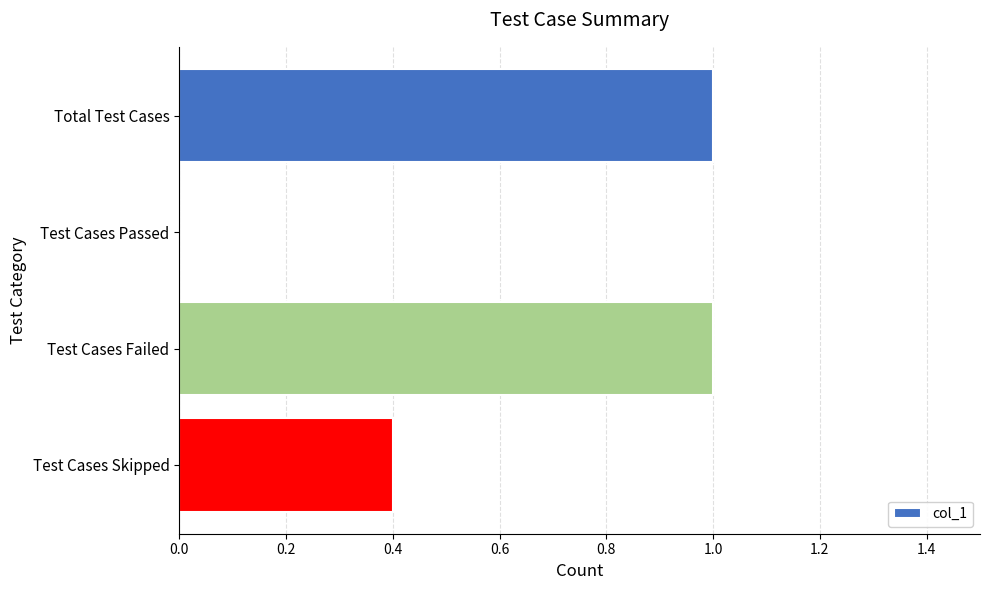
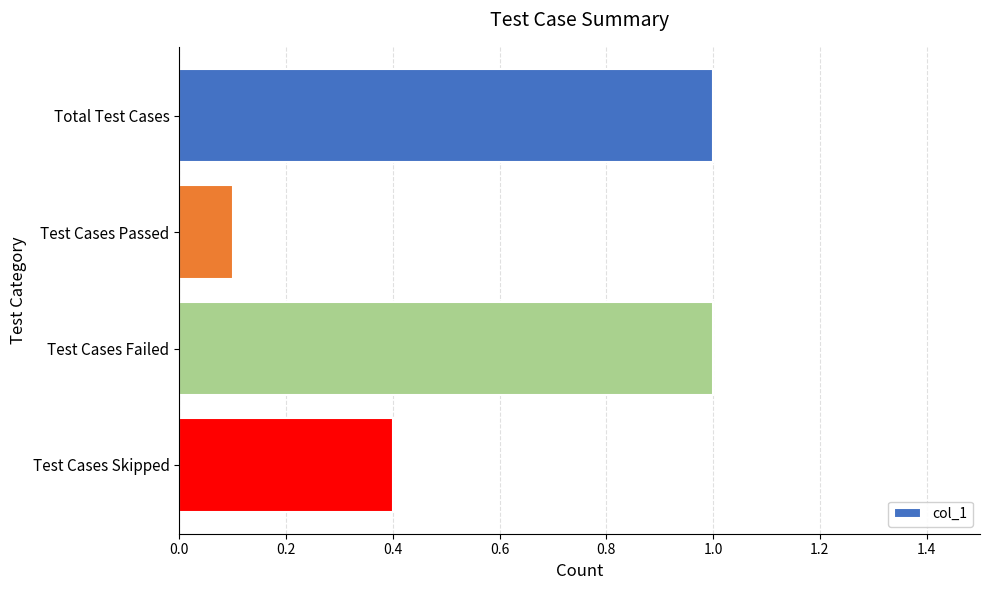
  {
    "Total Test Cases": 1.0,
-   "Test Cases Passed": 0.0,
+   "Test Cases Passed": 0.1,
    "Test Cases Failed": 1.0,
    "Test Cases Skipped": 0.4
  }
